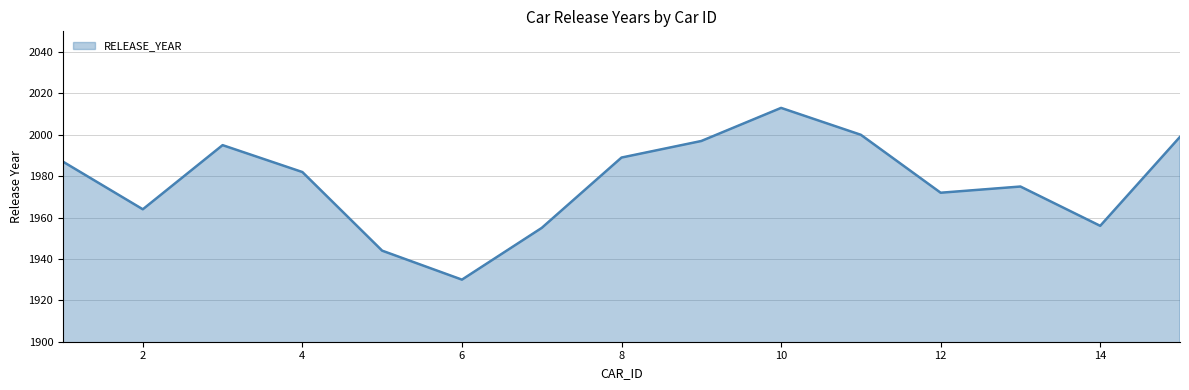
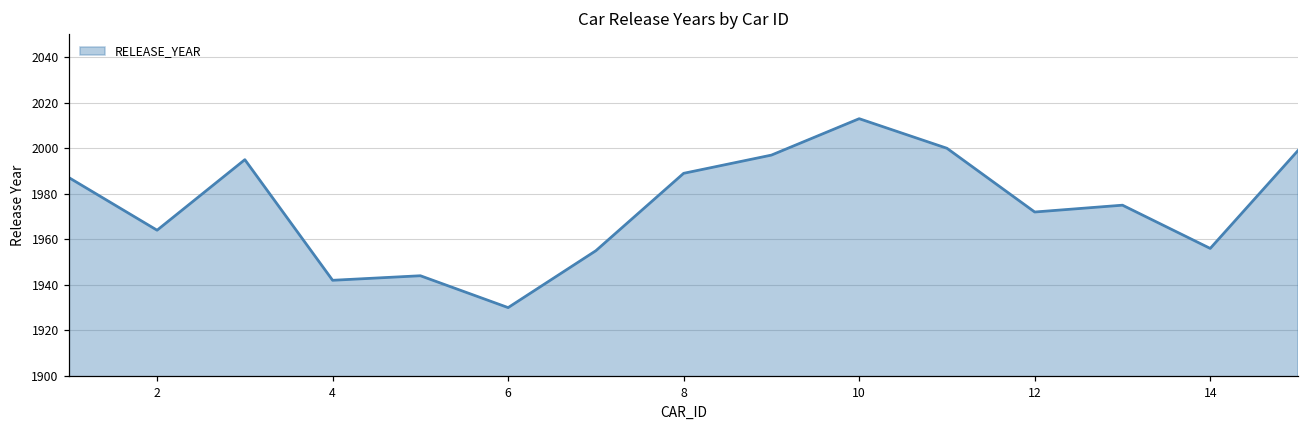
  {
    "2": 1964,
-   "4": 1982,
+   "4": 1942,
    "6": 1930,
    "8": 1989,
    "10": 2013,
    "12": 1972,
    "14": 1956
  }
